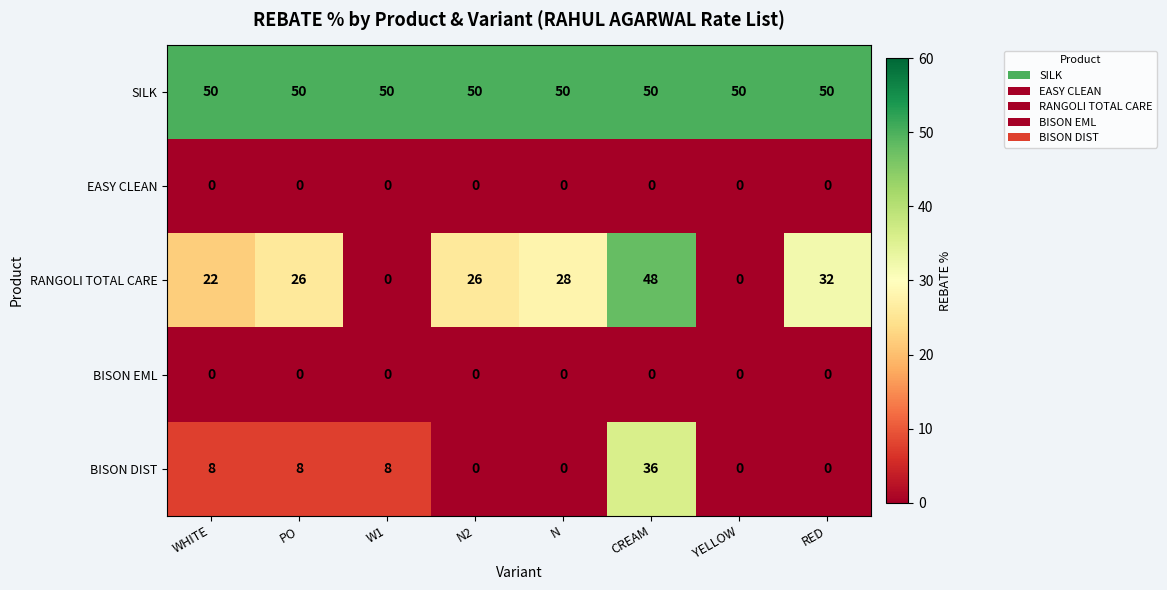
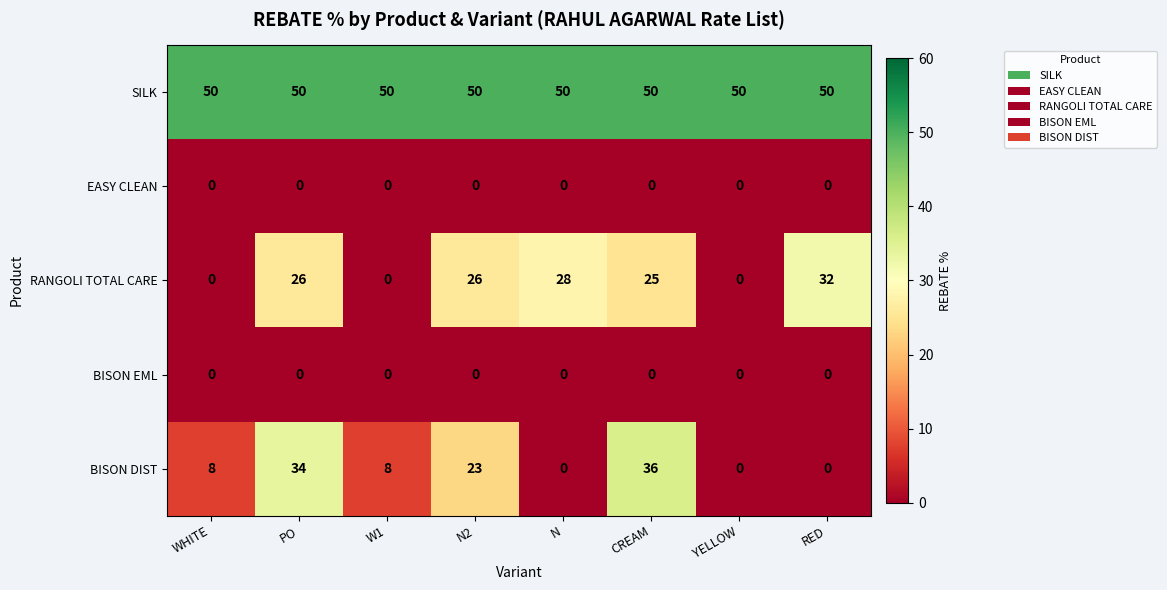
  {
    "SILK": {
      "WHITE": 50,
      "PO": 50,
      "W1": 50,
      "N2": 50,
      "N": 50,
      "CREAM": 50,
      "YELLOW": 50,
      "RED": 50
    },
    "EASY CLEAN": {
      "WHITE": 0,
      "PO": 0,
      "W1": 0,
      "N2": 0,
      "N": 0,
      "CREAM": 0,
      "YELLOW": 0,
      "RED": 0
    },
    "RANGOLI TOTAL CARE": {
-     "WHITE": 22,
+     "WHITE": 0,
      "PO": 26,
      "W1": 0,
      "N2": 26,
      "N": 28,
-     "CREAM": 48,
+     "CREAM": 25,
      "YELLOW": 0,
      "RED": 32
    },
    "BISON EML": {
      "WHITE": 0,
      "PO": 0,
      "W1": 0,
      "N2": 0,
      "N": 0,
      "CREAM": 0,
      "YELLOW": 0,
      "RED": 0
    },
    "BISON DIST": {
      "WHITE": 8,
-     "PO": 8,
+     "PO": 34,
      "W1": 8,
-     "N2": 0,
+     "N2": 23,
      "N": 0,
      "CREAM": 36,
      "YELLOW": 0,
      "RED": 0
    }
  }
